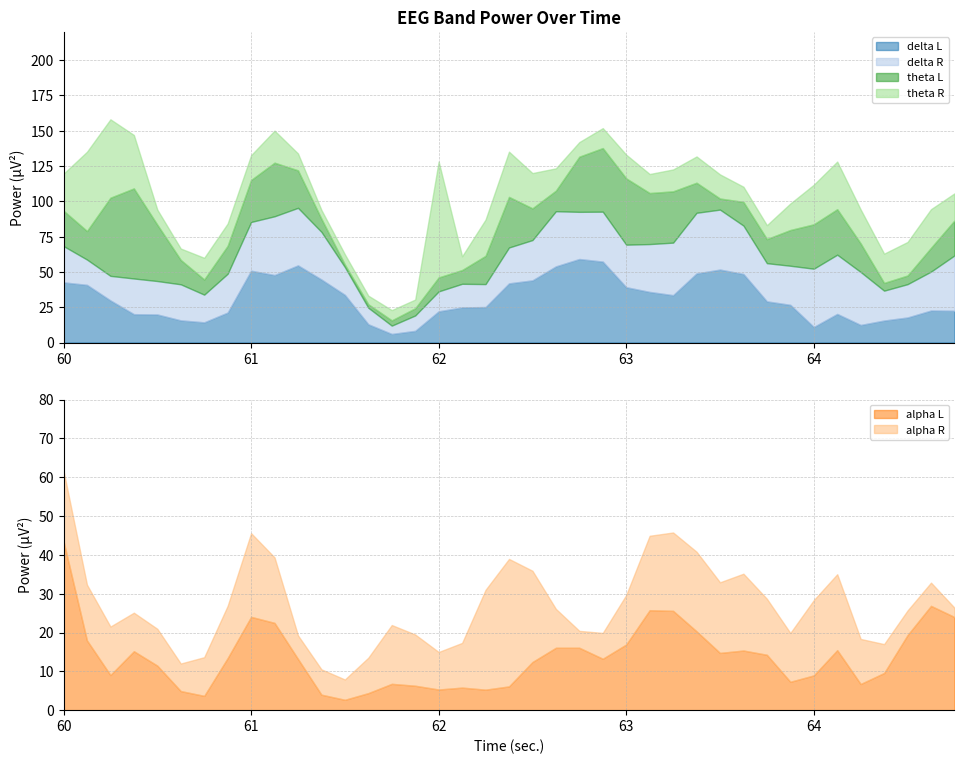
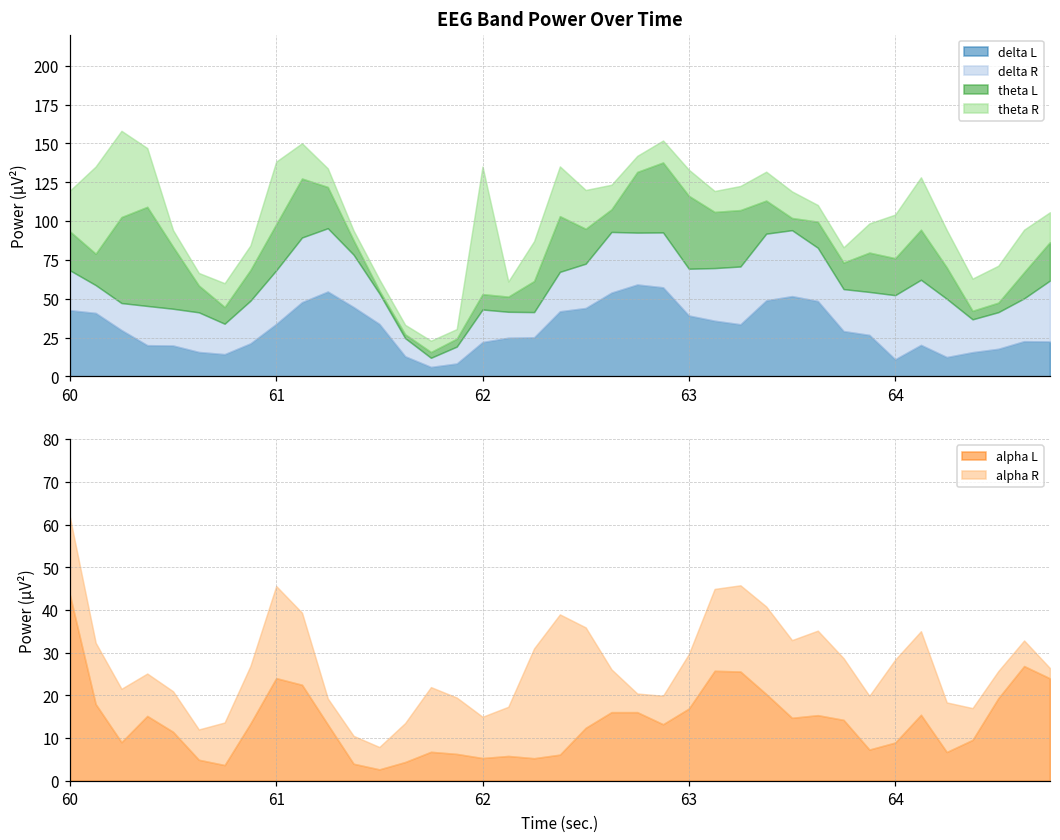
  {
    "EEG Band Power Over Time": {
      "delta L": {
        "60": 43,
-       "61": 51,
+       "61": 34,
        "62": 22,
        "63": 39,
        "64": 11
      },
      "delta R": {
        "60": 26,
        "61": 35,
-       "62": 14,
+       "62": 21,
        "63": 30,
        "64": 41
      },
      "theta L": {
        "60": 25,
        "61": 30,
        "62": 10,
        "63": 47,
-       "64": 31
+       "64": 24
      },
      "theta R": {
        "60": 26,
-       "61": 18,
+       "61": 40,
        "62": 82,
        "63": 17,
        "64": 28
      }
    }
  }
